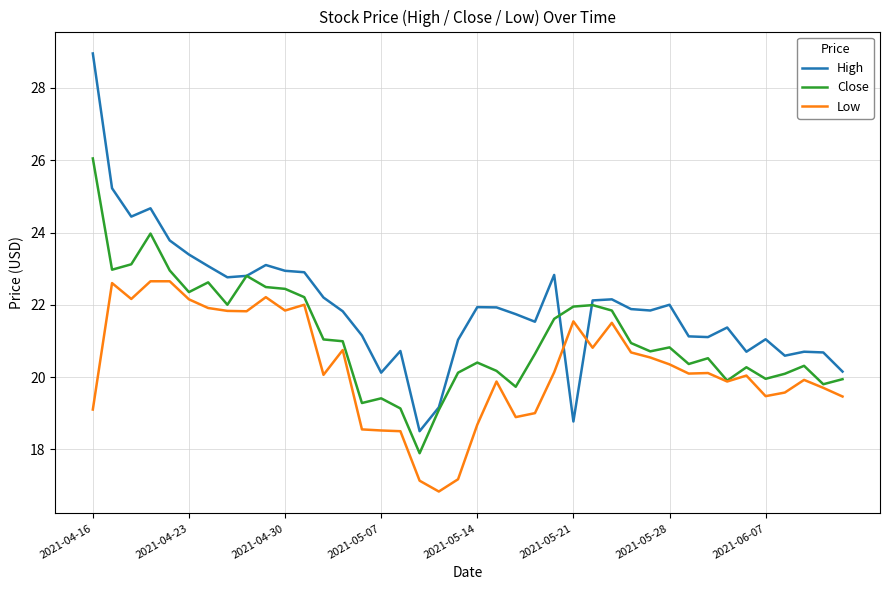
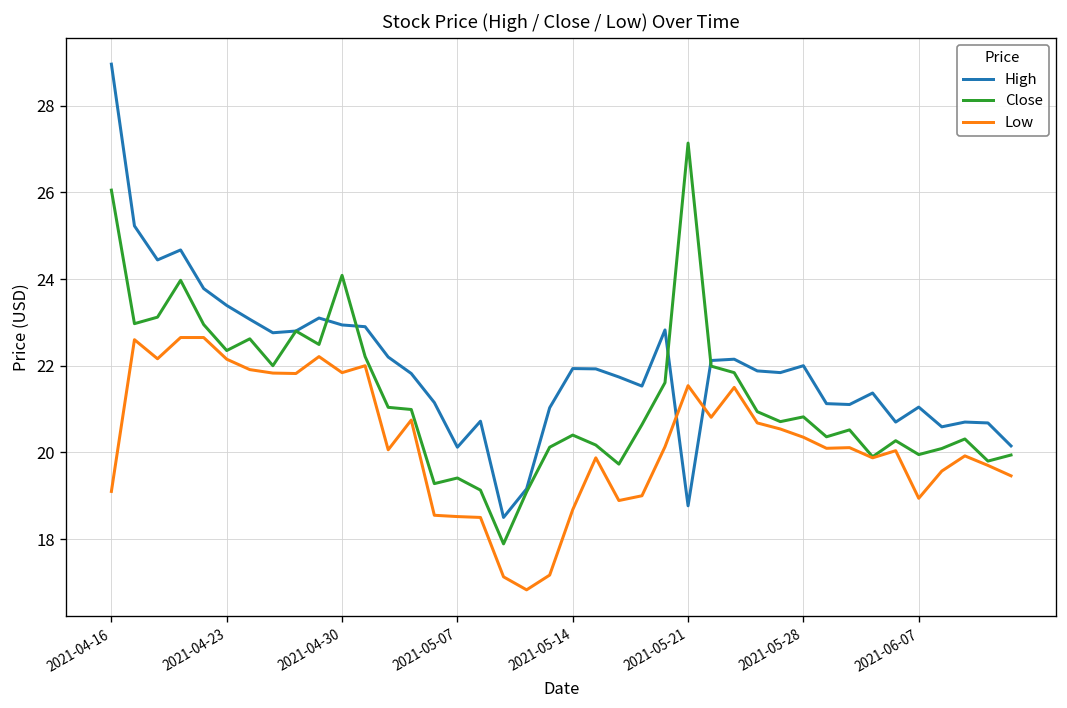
  {
    "High": {
      "2021-04-16": 29.0,
      "2021-04-23": 23.4,
      "2021-04-30": 22.9,
      "2021-05-07": 20.1,
      "2021-05-14": 21.9,
      "2021-05-21": 18.8,
      "2021-05-28": 22.0,
      "2021-06-07": 21.0
    },
    "Close": {
      "2021-04-16": 26.0,
      "2021-04-23": 22.4,
-     "2021-04-30": 22.4,
+     "2021-04-30": 24.1,
      "2021-05-07": 19.4,
      "2021-05-14": 20.4,
-     "2021-05-21": 22.0,
+     "2021-05-21": 27.1,
      "2021-05-28": 20.8,
      "2021-06-07": 20.0
    },
    "Low": {
      "2021-04-16": 19.1,
      "2021-04-23": 22.1,
      "2021-04-30": 21.8,
      "2021-05-07": 18.5,
      "2021-05-14": 18.7,
      "2021-05-21": 21.5,
      "2021-05-28": 20.4,
-     "2021-06-07": 19.5
+     "2021-06-07": 18.9
    }
  }
